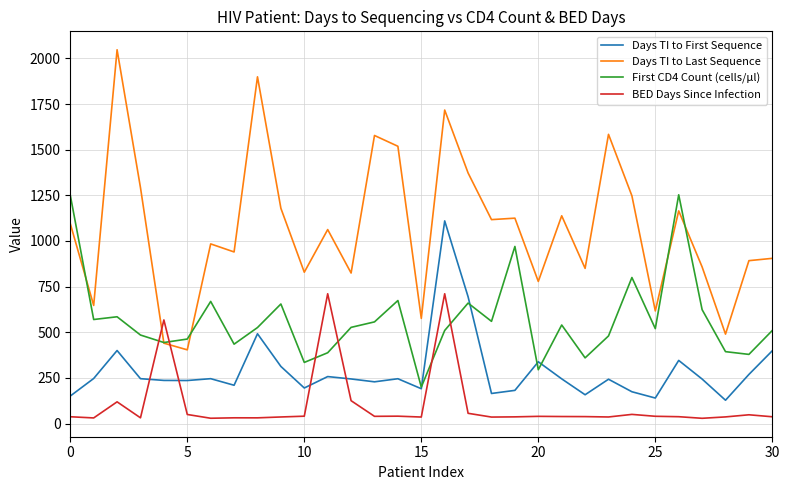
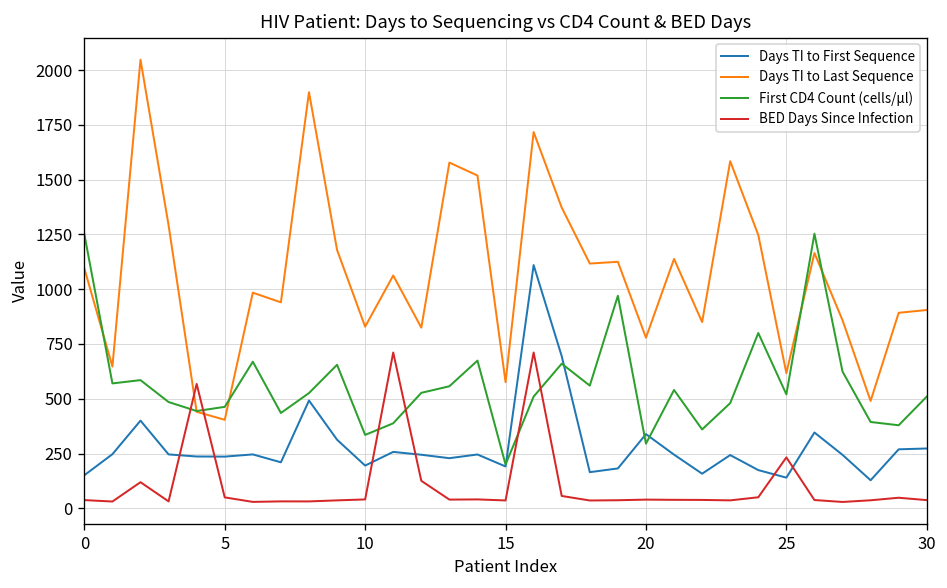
  {
    "Days TI to First Sequence": {
      "0": 150,
      "5": 240,
      "10": 200,
      "20": 340,
      "25": 140,
-     "30": 400
+     "30": 270
    },
    "Days TI to Last Sequence": {
      "0": 1100,
      "5": 400,
      "10": 830,
      "15": 580,
      "20": 780,
      "25": 620,
      "30": 910
    },
    "First CD4 Count (cells/µl)": {
      "0": 1250,
      "5": 460,
      "10": 340,
      "20": 300,
      "25": 520,
      "30": 510
    },
    "BED Days Since Infection": {
      "0": 40,
      "5": 50,
      "10": 40,
      "15": 40,
      "20": 40,
-     "25": 40,
+     "25": 230,
      "30": 40
    }
  }
